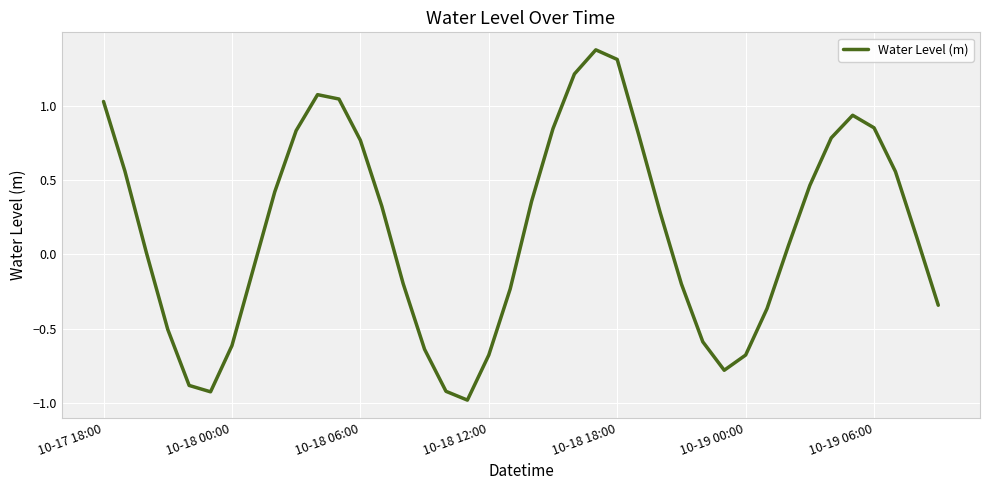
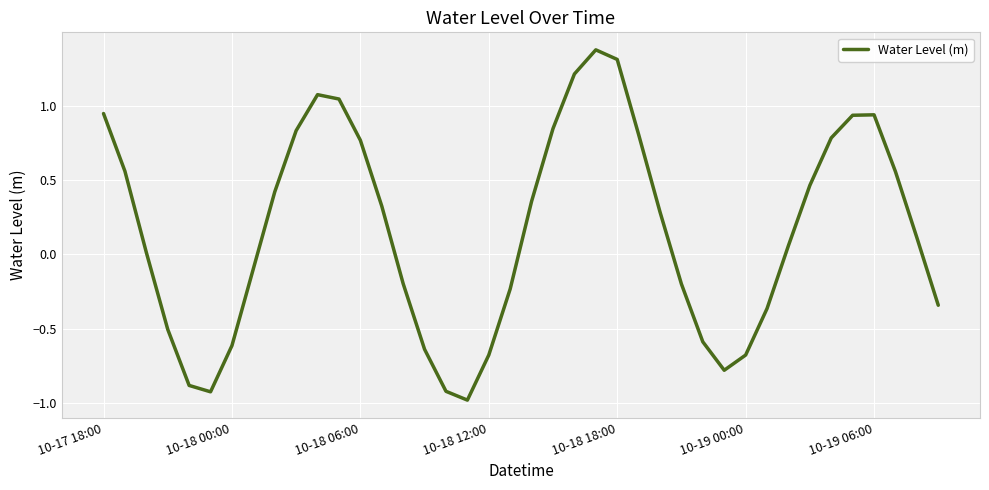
  {
-   "10-17 18:00": 1.03,
+   "10-17 18:00": 0.95,
    "10-18 00:00": -0.61,
    "10-18 06:00": 0.77,
    "10-18 12:00": -0.68,
    "10-18 18:00": 1.31,
    "10-19 00:00": -0.68,
-   "10-19 06:00": 0.85
+   "10-19 06:00": 0.94
  }
